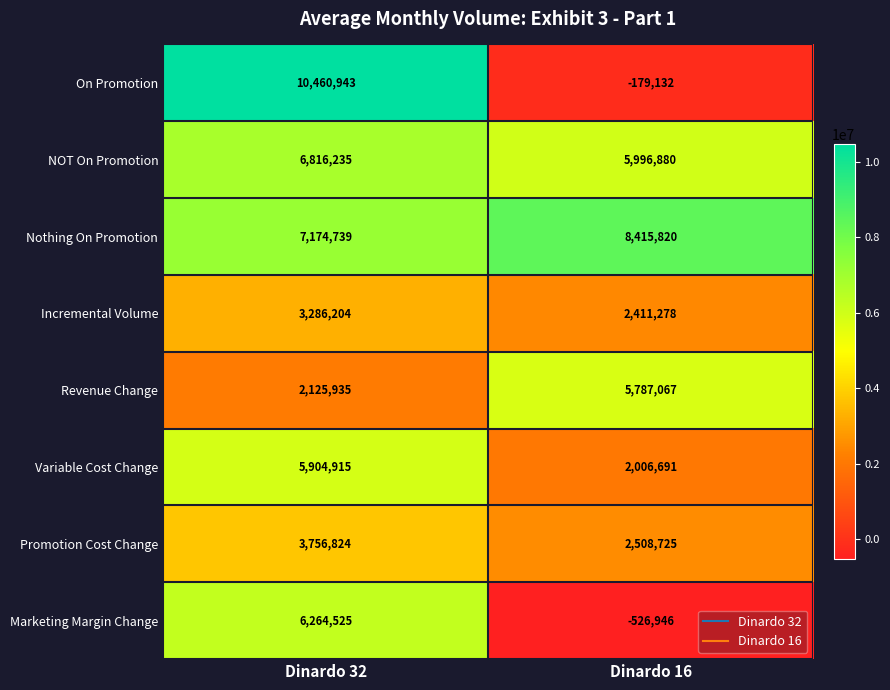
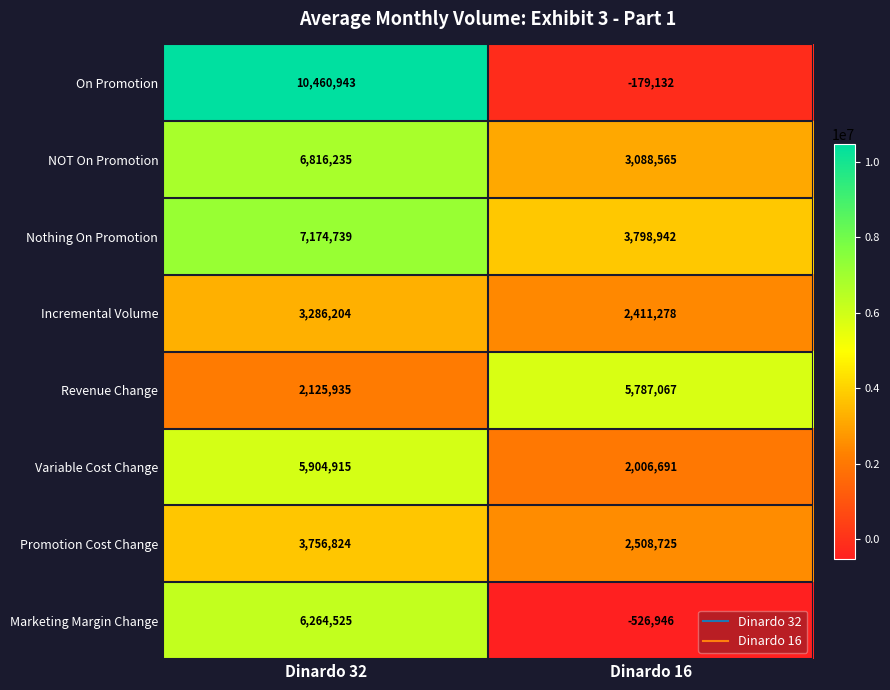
  {
    "On Promotion": {
      "Dinardo 32": "10,460,943",
      "Dinardo 16": "-179,132"
    },
    "NOT On Promotion": {
      "Dinardo 32": "6,816,235",
-     "Dinardo 16": "5,996,880"
+     "Dinardo 16": "3,088,565"
    },
    "Nothing On Promotion": {
      "Dinardo 32": "7,174,739",
-     "Dinardo 16": "8,415,820"
+     "Dinardo 16": "3,798,942"
    },
    "Incremental Volume": {
      "Dinardo 32": "3,286,204",
      "Dinardo 16": "2,411,278"
    },
    "Revenue Change": {
      "Dinardo 32": "2,125,935",
      "Dinardo 16": "5,787,067"
    },
    "Variable Cost Change": {
      "Dinardo 32": "5,904,915",
      "Dinardo 16": "2,006,691"
    },
    "Promotion Cost Change": {
      "Dinardo 32": "3,756,824",
      "Dinardo 16": "2,508,725"
    },
    "Marketing Margin Change": {
      "Dinardo 32": "6,264,525",
      "Dinardo 16": "-526,946"
    }
  }
